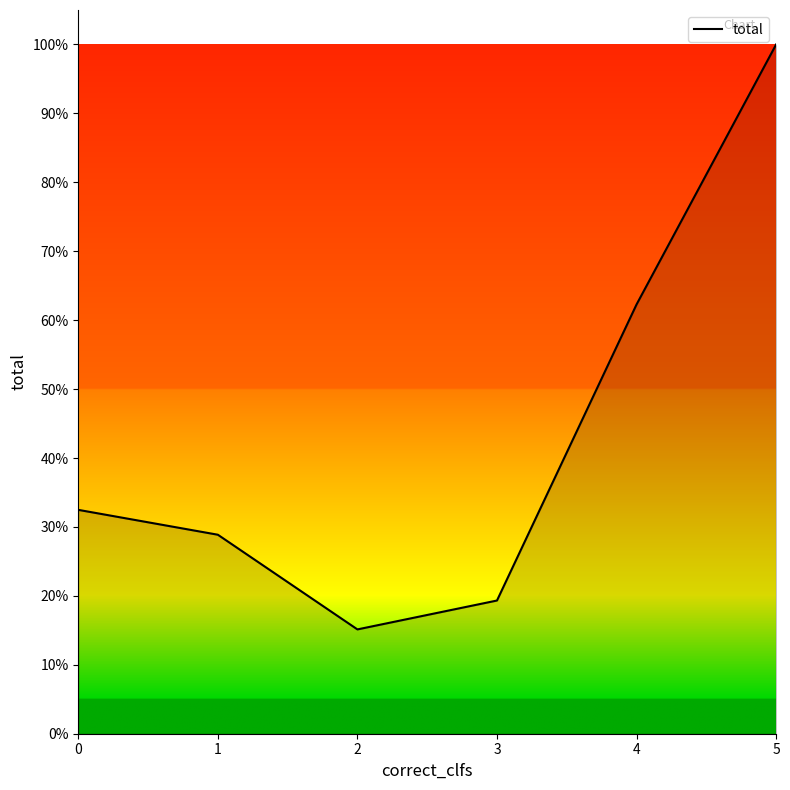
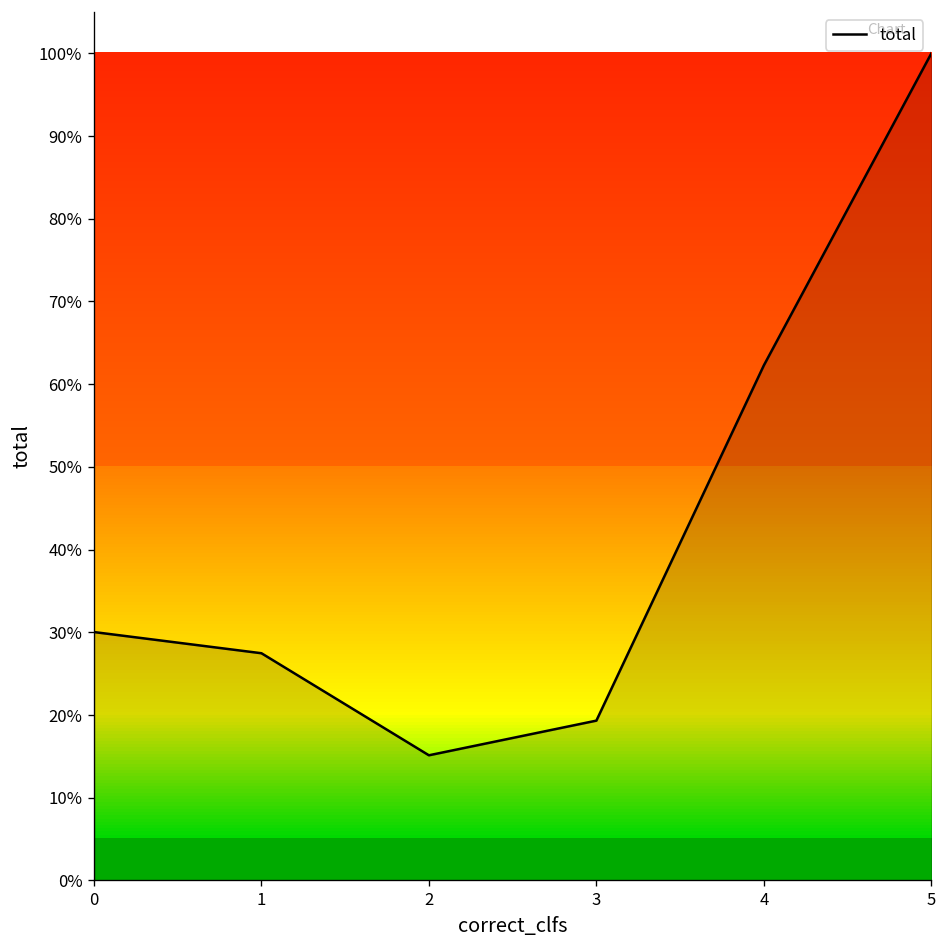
  {
-   "0": "32%",
-   "1": "29%",
+   "0": "30%",
+   "1": "27%",
    "2": "15%",
    "3": "19%",
    "4": "62%",
    "5": "100%"
  }
